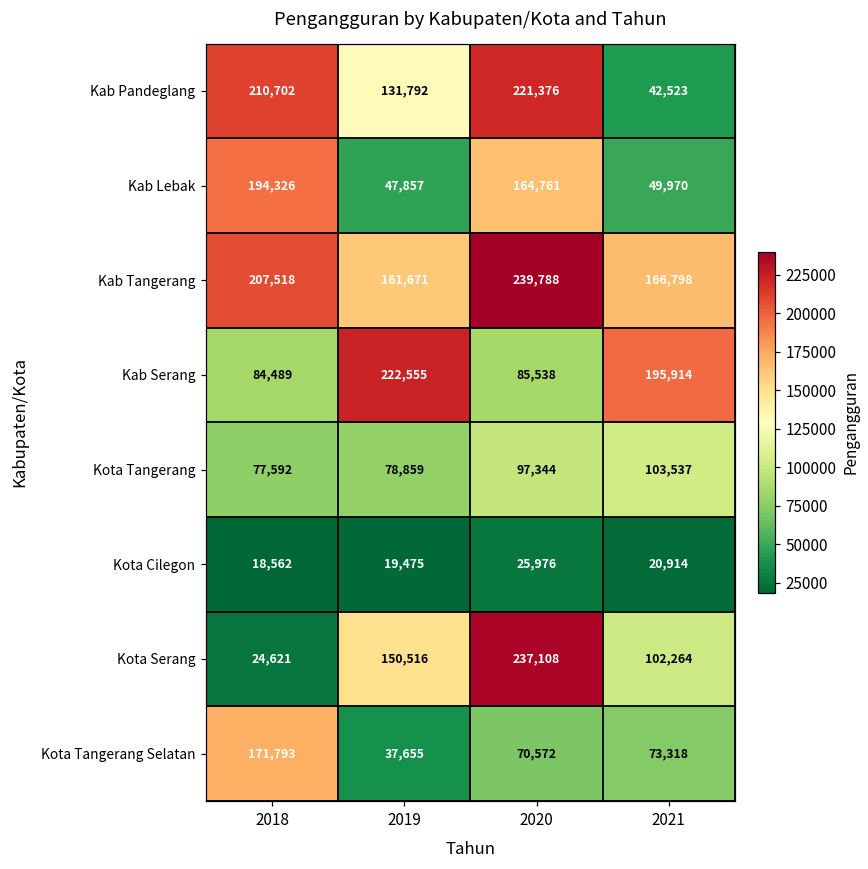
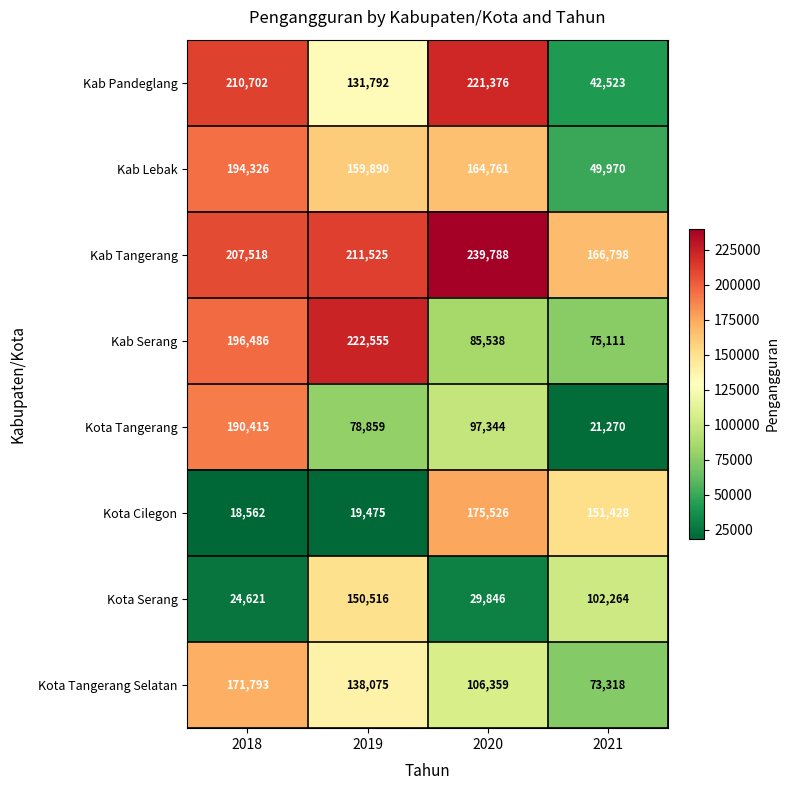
  {
    "Kab Pandeglang": {
      "2018": "210,702",
      "2019": "131,792",
      "2020": "221,376",
      "2021": "42,523"
    },
    "Kab Lebak": {
      "2018": "194,326",
-     "2019": "47,857",
+     "2019": "159,890",
      "2020": "164,761",
      "2021": "49,970"
    },
    "Kab Tangerang": {
      "2018": "207,518",
-     "2019": "161,671",
+     "2019": "211,525",
      "2020": "239,788",
      "2021": "166,798"
    },
    "Kab Serang": {
-     "2018": "84,489",
+     "2018": "196,486",
      "2019": "222,555",
      "2020": "85,538",
-     "2021": "195,914"
+     "2021": "75,111"
    },
    "Kota Tangerang": {
-     "2018": "77,592",
+     "2018": "190,415",
      "2019": "78,859",
      "2020": "97,344",
-     "2021": "103,537"
+     "2021": "21,270"
    },
    "Kota Cilegon": {
      "2018": "18,562",
      "2019": "19,475",
-     "2020": "25,976",
-     "2021": "20,914"
+     "2020": "175,526",
+     "2021": "151,428"
    },
    "Kota Serang": {
      "2018": "24,621",
      "2019": "150,516",
-     "2020": "237,108",
+     "2020": "29,846",
      "2021": "102,264"
    },
    "Kota Tangerang Selatan": {
      "2018": "171,793",
-     "2019": "37,655",
-     "2020": "70,572",
+     "2019": "138,075",
+     "2020": "106,359",
      "2021": "73,318"
    }
  }
